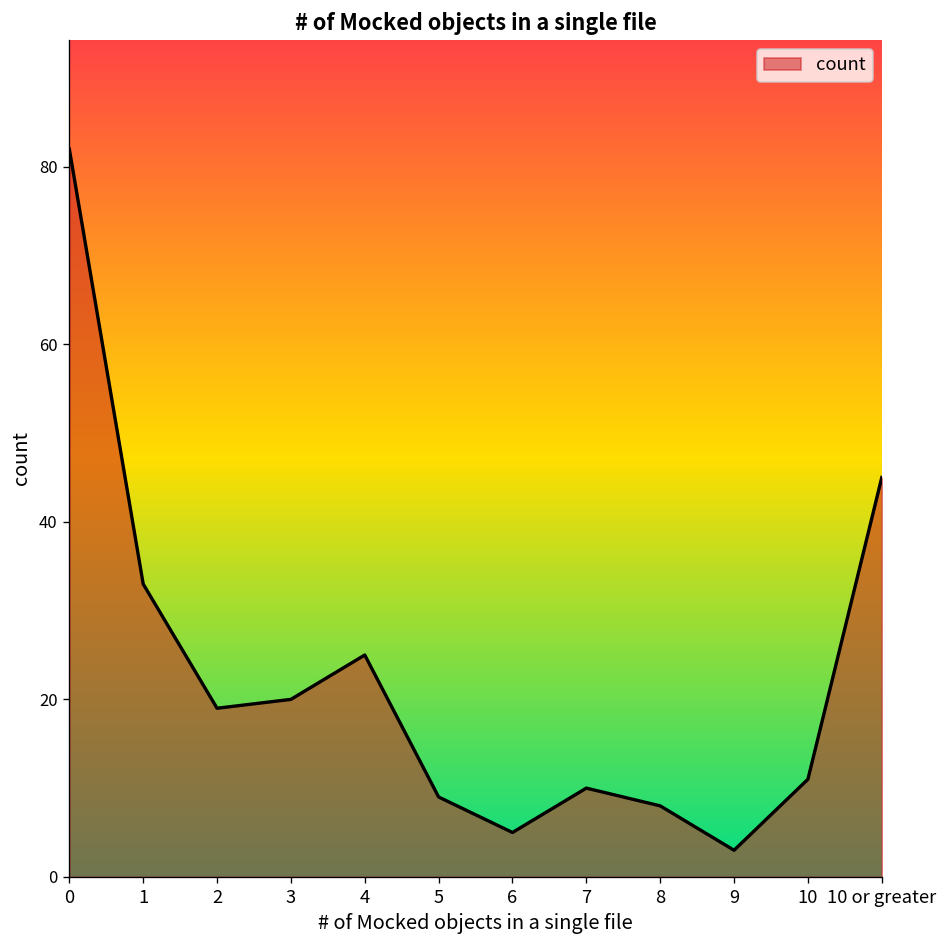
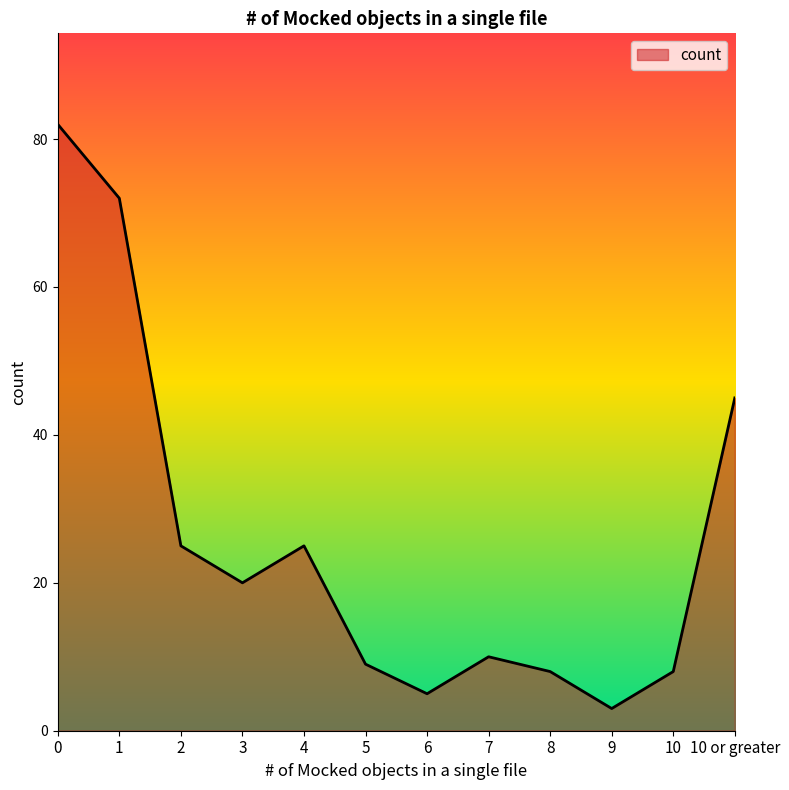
  {
    "0": 82,
-   "1": 33,
-   "2": 19,
+   "1": 72,
+   "2": 25,
    "3": 20,
    "4": 25,
    "5": 9,
    "6": 5,
    "7": 10,
    "8": 8,
    "9": 3,
-   "10": 11,
+   "10": 8,
    "10 or greater": 45
  }
